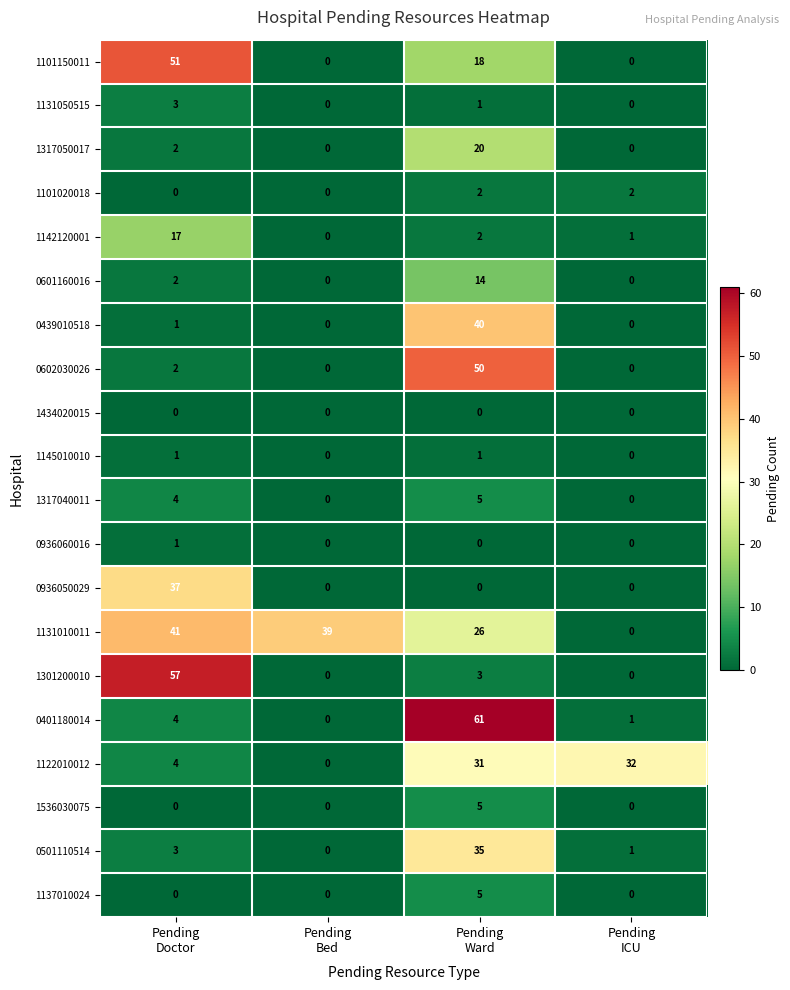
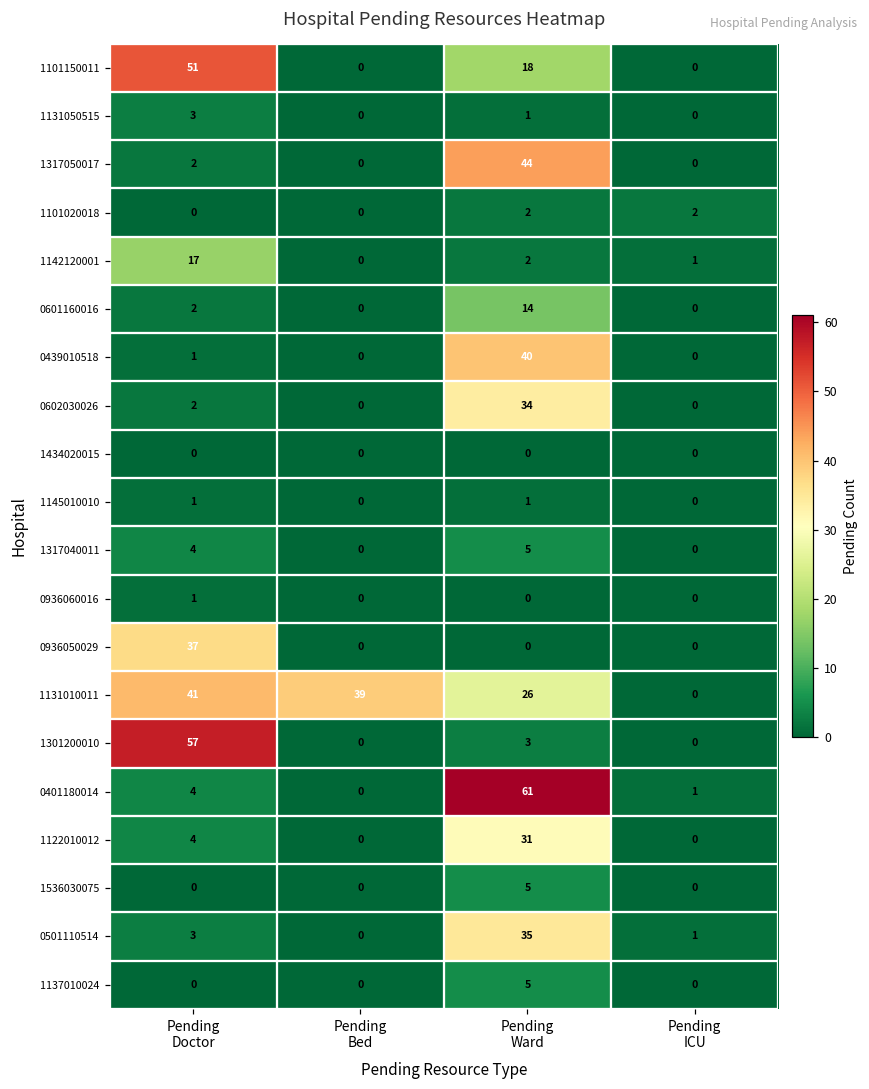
  {
    "1101150011": {
      "Pending Doctor": 51,
      "Pending Bed": 0,
      "Pending Ward": 18,
      "Pending ICU": 0
    },
    "1131050515": {
      "Pending Doctor": 3,
      "Pending Bed": 0,
      "Pending Ward": 1,
      "Pending ICU": 0
    },
    "1317050017": {
      "Pending Doctor": 2,
      "Pending Bed": 0,
-     "Pending Ward": 20,
+     "Pending Ward": 44,
      "Pending ICU": 0
    },
    "1101020018": {
      "Pending Doctor": 0,
      "Pending Bed": 0,
      "Pending Ward": 2,
      "Pending ICU": 2
    },
    "1142120001": {
      "Pending Doctor": 17,
      "Pending Bed": 0,
      "Pending Ward": 2,
      "Pending ICU": 1
    },
    "0601160016": {
      "Pending Doctor": 2,
      "Pending Bed": 0,
      "Pending Ward": 14,
      "Pending ICU": 0
    },
    "0439010518": {
      "Pending Doctor": 1,
      "Pending Bed": 0,
      "Pending Ward": 40,
      "Pending ICU": 0
    },
    "0602030026": {
      "Pending Doctor": 2,
      "Pending Bed": 0,
-     "Pending Ward": 50,
+     "Pending Ward": 34,
      "Pending ICU": 0
    },
    "1434020015": {
      "Pending Doctor": 0,
      "Pending Bed": 0,
      "Pending Ward": 0,
      "Pending ICU": 0
    },
    "1145010010": {
      "Pending Doctor": 1,
      "Pending Bed": 0,
      "Pending Ward": 1,
      "Pending ICU": 0
    },
    "1317040011": {
      "Pending Doctor": 4,
      "Pending Bed": 0,
      "Pending Ward": 5,
      "Pending ICU": 0
    },
    "0936060016": {
      "Pending Doctor": 1,
      "Pending Bed": 0,
      "Pending Ward": 0,
      "Pending ICU": 0
    },
    "0936050029": {
      "Pending Doctor": 37,
      "Pending Bed": 0,
      "Pending Ward": 0,
      "Pending ICU": 0
    },
    "1131010011": {
      "Pending Doctor": 41,
      "Pending Bed": 39,
      "Pending Ward": 26,
      "Pending ICU": 0
    },
    "1301200010": {
      "Pending Doctor": 57,
      "Pending Bed": 0,
      "Pending Ward": 3,
      "Pending ICU": 0
    },
    "0401180014": {
      "Pending Doctor": 4,
      "Pending Bed": 0,
      "Pending Ward": 61,
      "Pending ICU": 1
    },
    "1122010012": {
      "Pending Doctor": 4,
      "Pending Bed": 0,
      "Pending Ward": 31,
-     "Pending ICU": 32
+     "Pending ICU": 0
    },
    "1536030075": {
      "Pending Doctor": 0,
      "Pending Bed": 0,
      "Pending Ward": 5,
      "Pending ICU": 0
    },
    "0501110514": {
      "Pending Doctor": 3,
      "Pending Bed": 0,
      "Pending Ward": 35,
      "Pending ICU": 1
    },
    "1137010024": {
      "Pending Doctor": 0,
      "Pending Bed": 0,
      "Pending Ward": 5,
      "Pending ICU": 0
    }
  }
